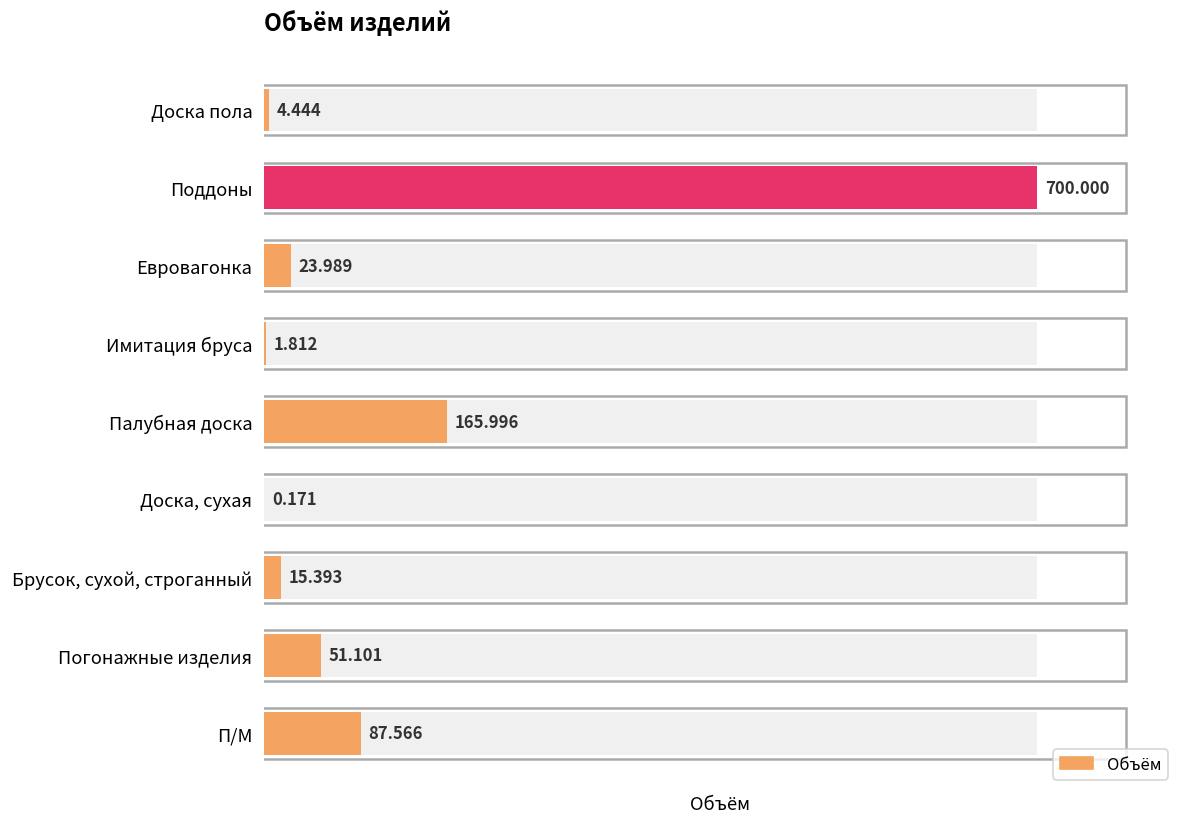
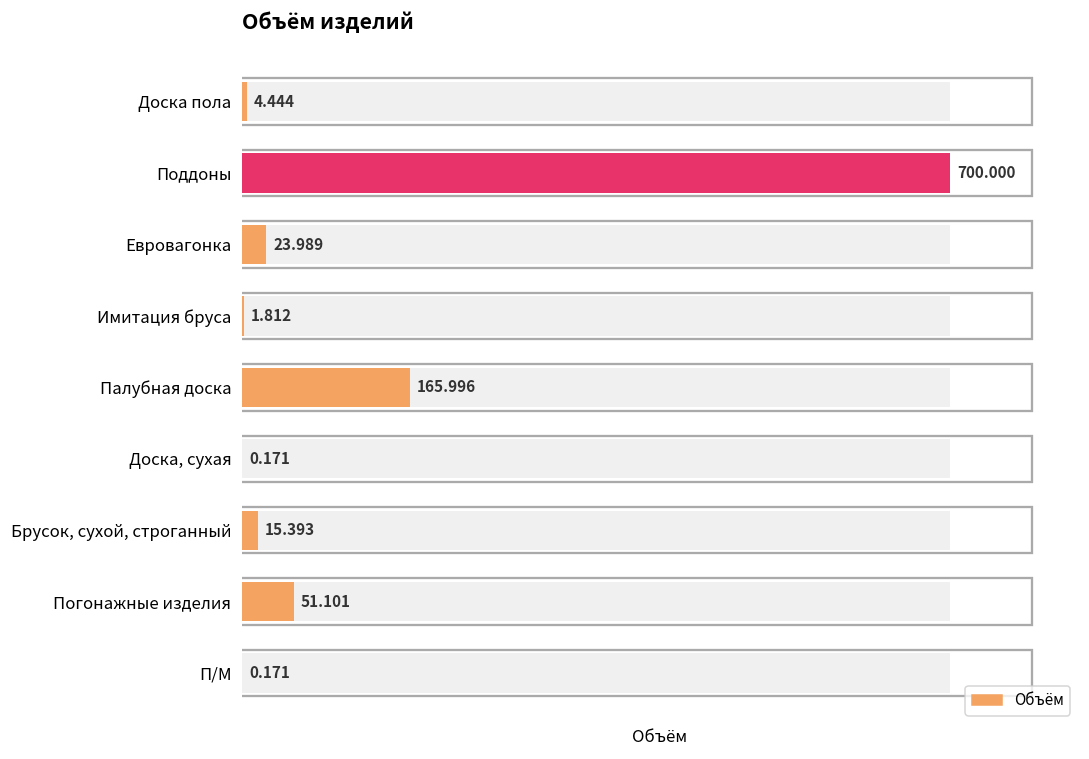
  {
    "Объём": {
      "Поддоны": 700.000,
      "Имитация бруса": 1.812,
      "Доска, сухая": 0.171,
-     "П/М": 87.566
+     "П/М": 0.171
    }
  }
